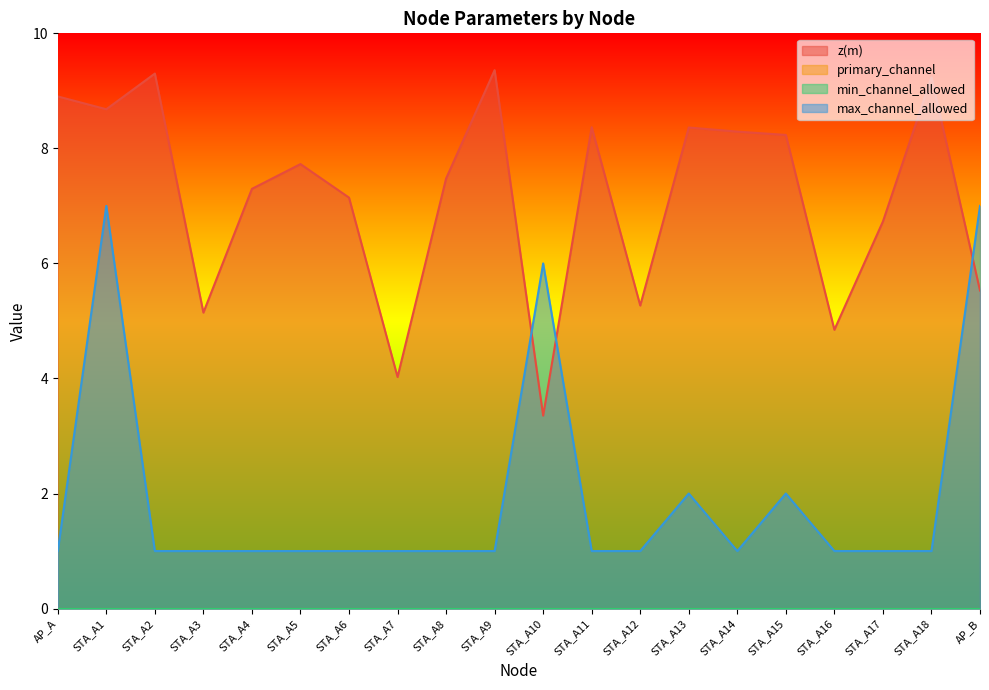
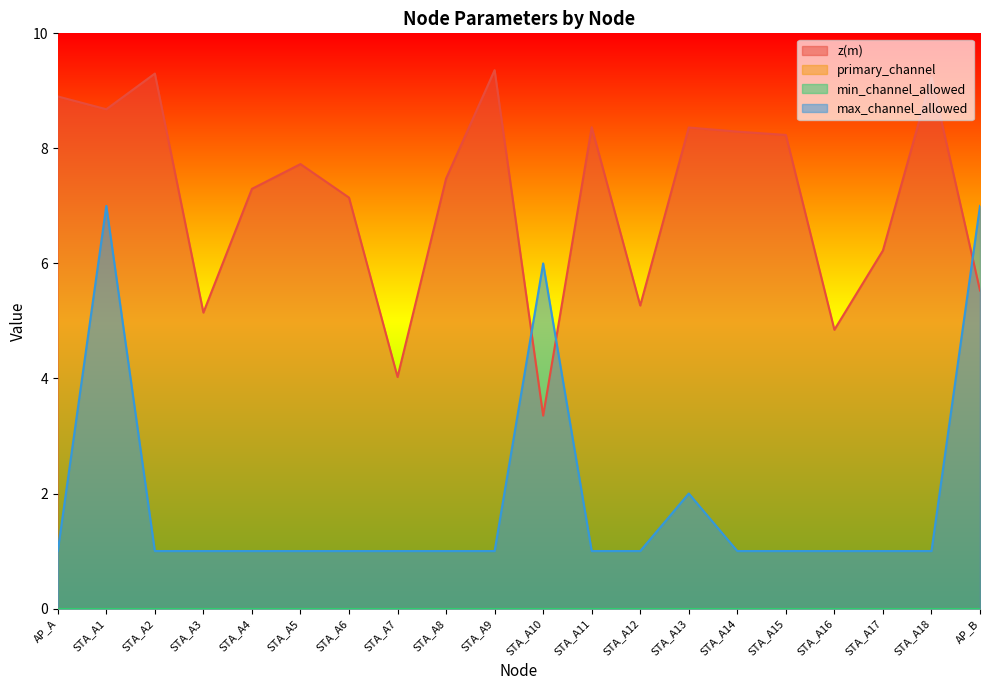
  {
    "z(m)": {
      "AP_A": 8.9,
      "STA_A1": 8.7,
      "STA_A2": 9.3,
      "STA_A3": 5.1,
      "STA_A4": 7.3,
      "STA_A5": 7.7,
      "STA_A6": 7.1,
      "STA_A7": 4.0,
      "STA_A8": 7.5,
      "STA_A9": 9.4,
      "STA_A10": 3.4,
      "STA_A11": 8.4,
      "STA_A12": 5.3,
      "STA_A13": 8.4,
      "STA_A14": 8.3,
      "STA_A15": 8.2,
      "STA_A16": 4.8,
-     "STA_A17": 6.7,
+     "STA_A17": 6.2,
      "AP_B": 5.5
    },
    "min_channel_allowed": {
      "AP_A": 0.0,
      "STA_A1": 0.0,
      "STA_A2": 0.0,
      "STA_A3": 0.0,
      "STA_A4": 0.0,
      "STA_A5": 0.0,
      "STA_A6": 0.0,
      "STA_A7": 0.0,
      "STA_A8": 0.0,
      "STA_A9": 0.0,
      "STA_A10": 0.0,
      "STA_A11": 0.0,
      "STA_A12": 0.0,
      "STA_A13": 0.0,
      "STA_A14": 0.0,
      "STA_A15": 0.0,
      "STA_A16": 0.0,
      "STA_A17": 0.0,
      "STA_A18": 0.0,
      "AP_B": 0.0
    },
    "max_channel_allowed": {
      "AP_A": 1,
      "STA_A1": 7,
      "STA_A2": 1,
      "STA_A3": 1,
      "STA_A4": 1,
      "STA_A5": 1,
      "STA_A6": 1,
      "STA_A7": 1,
      "STA_A8": 1,
      "STA_A9": 1,
      "STA_A10": 6,
      "STA_A11": 1,
      "STA_A12": 1,
      "STA_A13": 2,
      "STA_A14": 1,
-     "STA_A15": 2,
+     "STA_A15": 1,
      "STA_A16": 1,
      "STA_A17": 1,
      "STA_A18": 1,
      "AP_B": 7
    }
  }
